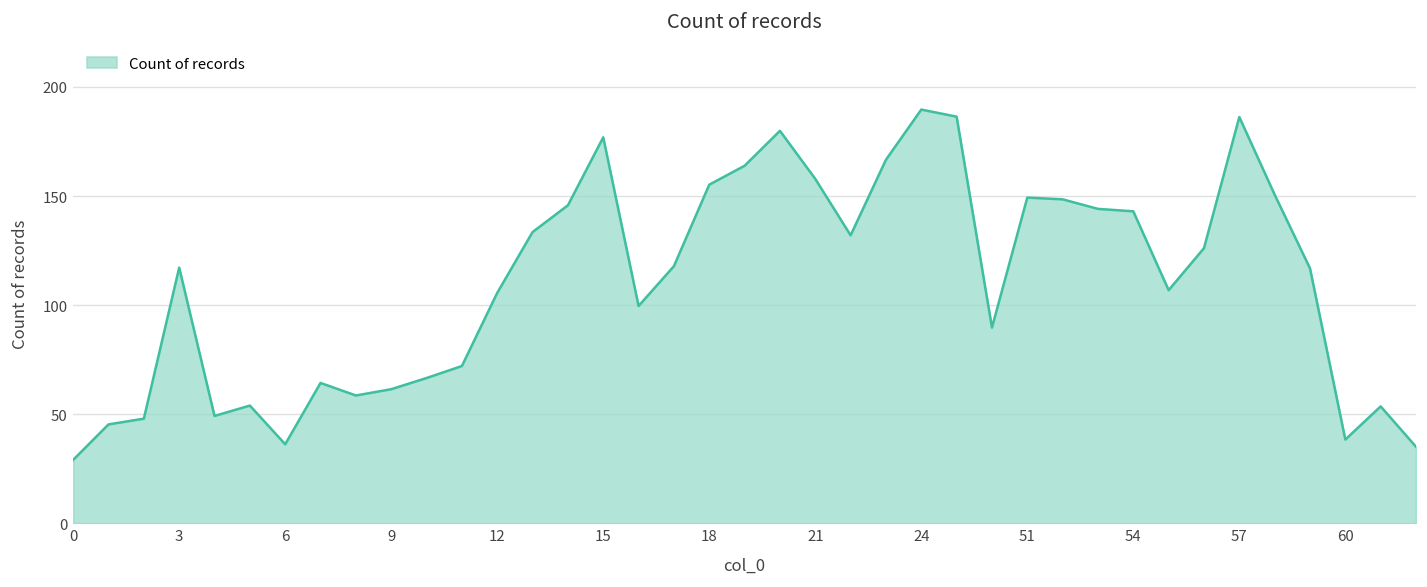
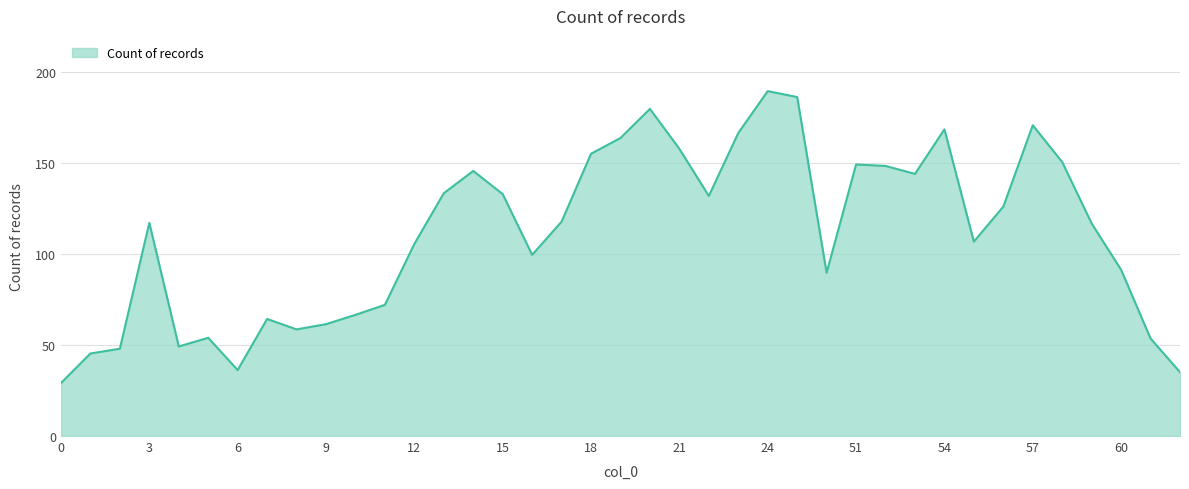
  {
    "0": 29,
    "3": 117,
    "6": 36,
    "9": 62,
    "12": 106,
-   "15": 177,
+   "15": 133,
    "18": 155,
    "21": 158,
    "24": 190,
    "51": 149,
-   "54": 143,
-   "57": 186,
-   "60": 38
+   "54": 169,
+   "57": 171,
+   "60": 91
  }
